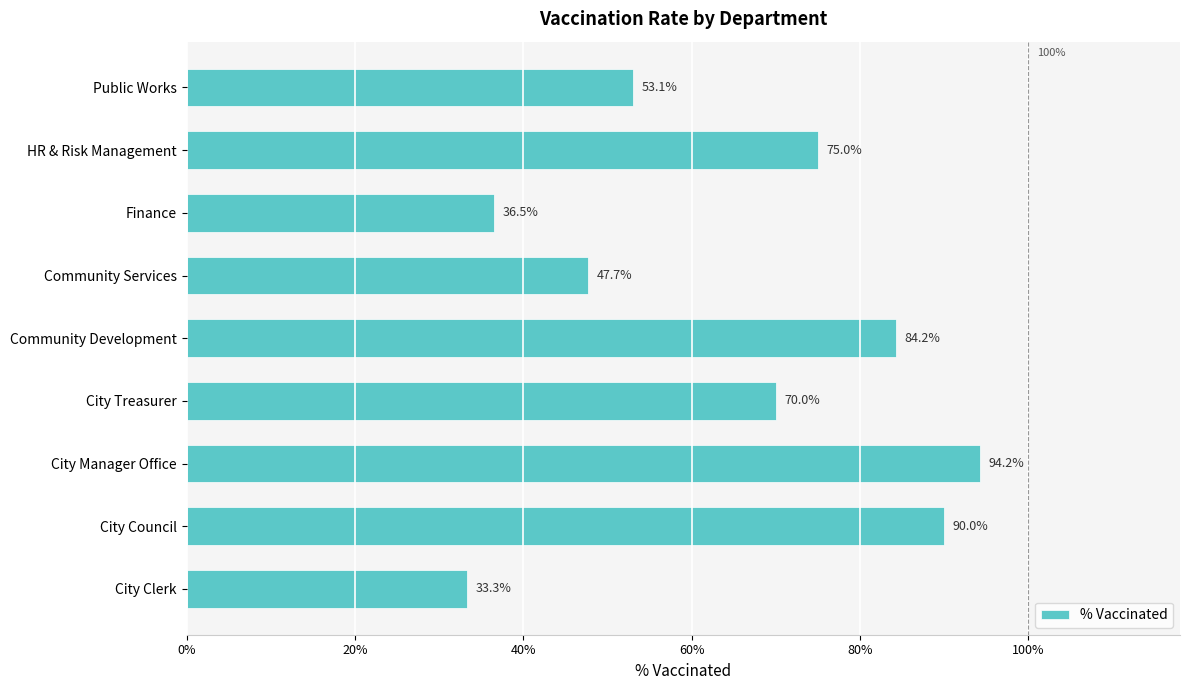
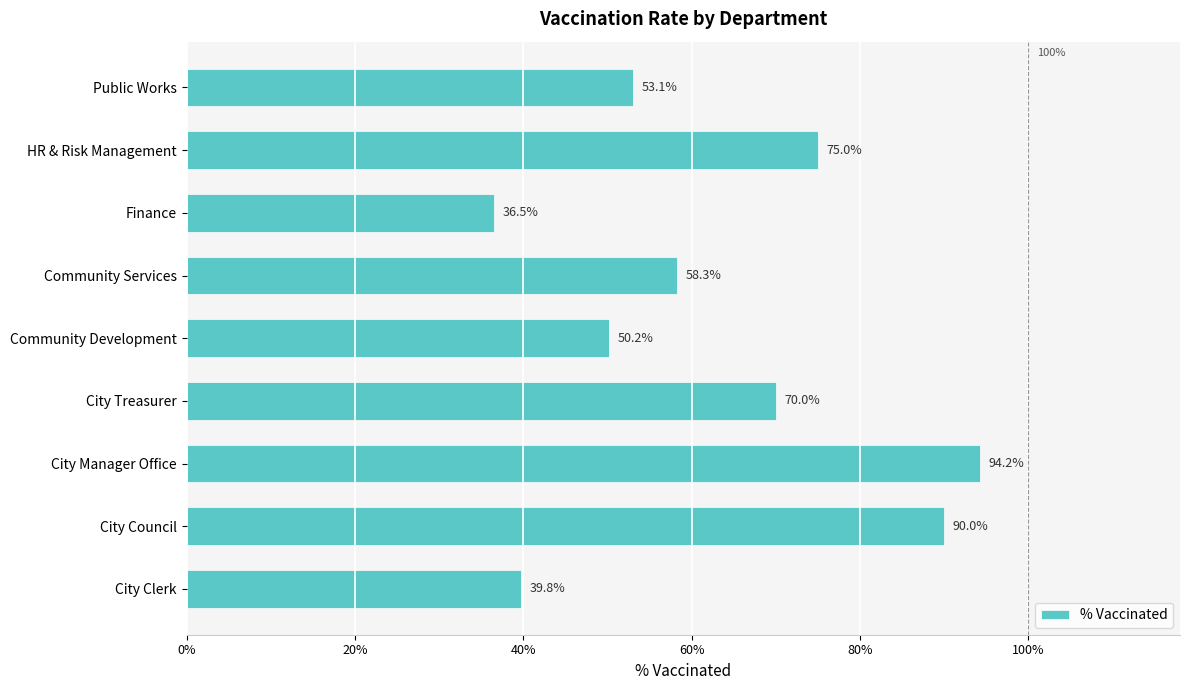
  {
    "Public Works": "53.1%",
    "HR & Risk Management": "75.0%",
    "Finance": "36.5%",
-   "Community Services": "47.7%",
-   "Community Development": "84.2%",
+   "Community Services": "58.3%",
+   "Community Development": "50.2%",
    "City Treasurer": "70.0%",
    "City Manager Office": "94.2%",
    "City Council": "90.0%",
-   "City Clerk": "33.3%"
+   "City Clerk": "39.8%"
  }
